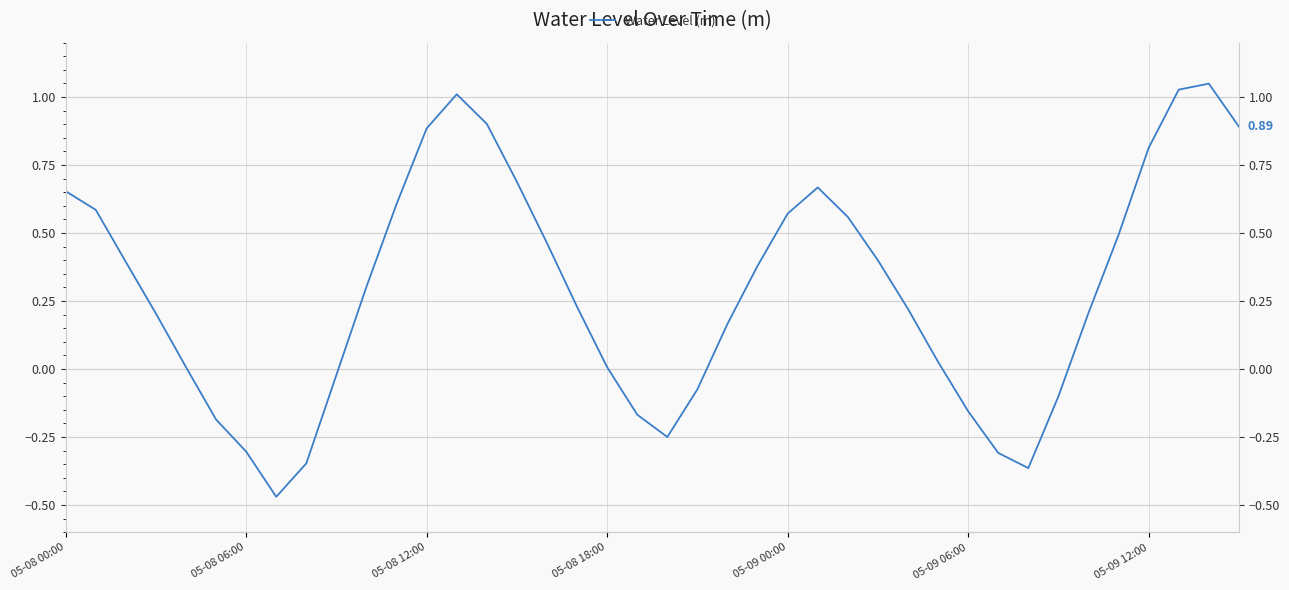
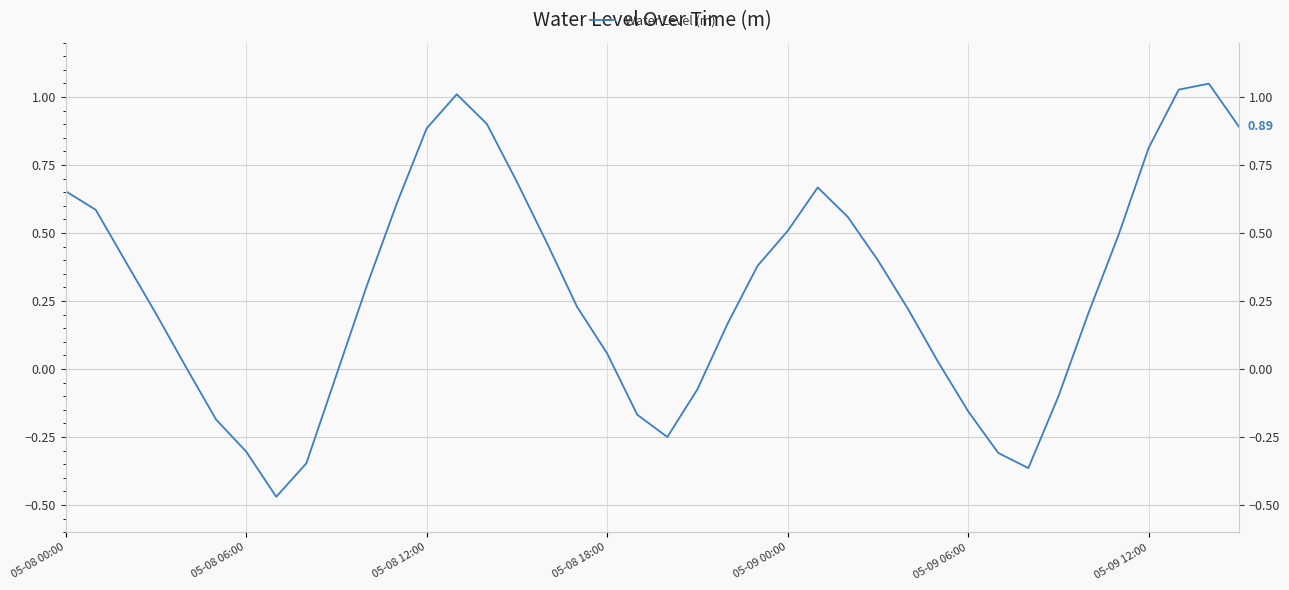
  {
    "05-08 00:00": 0.65,
    "05-08 06:00": -0.30,
    "05-08 12:00": 0.88,
-   "05-08 18:00": 0.01,
-   "05-09 00:00": 0.57,
+   "05-08 18:00": 0.06,
+   "05-09 00:00": 0.51,
    "05-09 06:00": -0.16,
    "05-09 12:00": 0.81
  }
